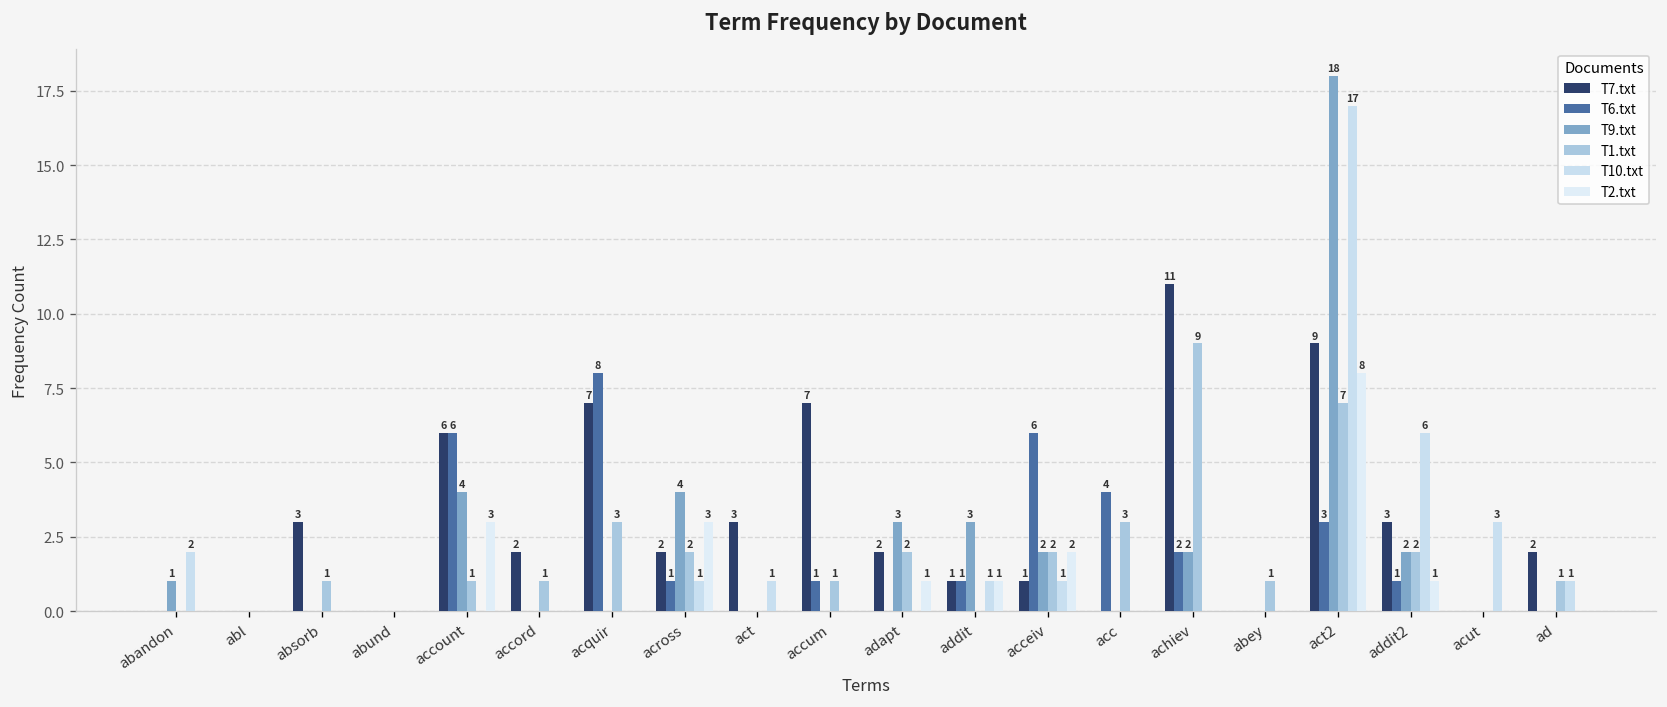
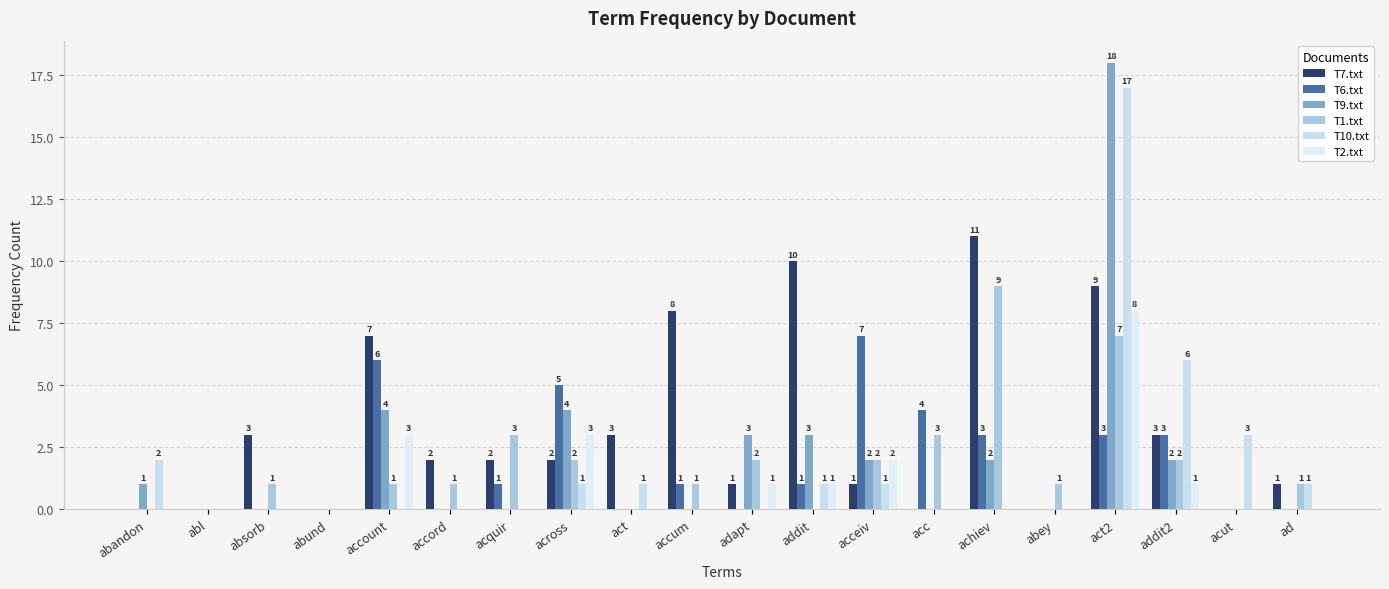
  {
    "T7.txt": {
      "absorb": 3,
-     "account": 6,
+     "account": 7,
      "accord": 2,
-     "acquir": 7,
+     "acquir": 2,
      "across": 2,
      "act": 3,
-     "accum": 7,
-     "adapt": 2,
-     "addit": 1,
+     "accum": 8,
+     "adapt": 1,
+     "addit": 10,
      "acceiv": 1,
      "achiev": 11,
      "act2": 9,
      "addit2": 3,
-     "ad": 2
+     "ad": 1
    },
    "T6.txt": {
      "account": 6,
-     "acquir": 8,
-     "across": 1,
+     "acquir": 1,
+     "across": 5,
      "accum": 1,
      "addit": 1,
-     "acceiv": 6,
+     "acceiv": 7,
      "acc": 4,
-     "achiev": 2,
+     "achiev": 3,
      "act2": 3,
-     "addit2": 1
+     "addit2": 3
    }
  }
